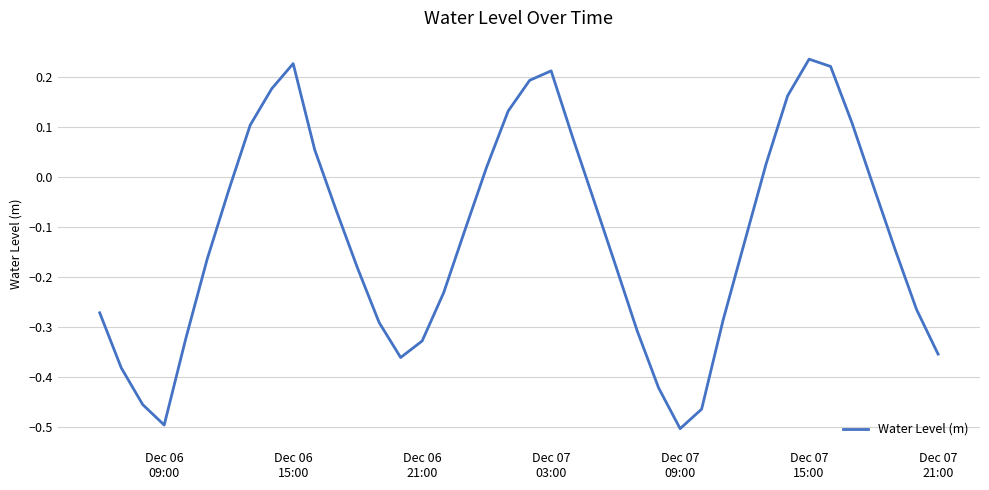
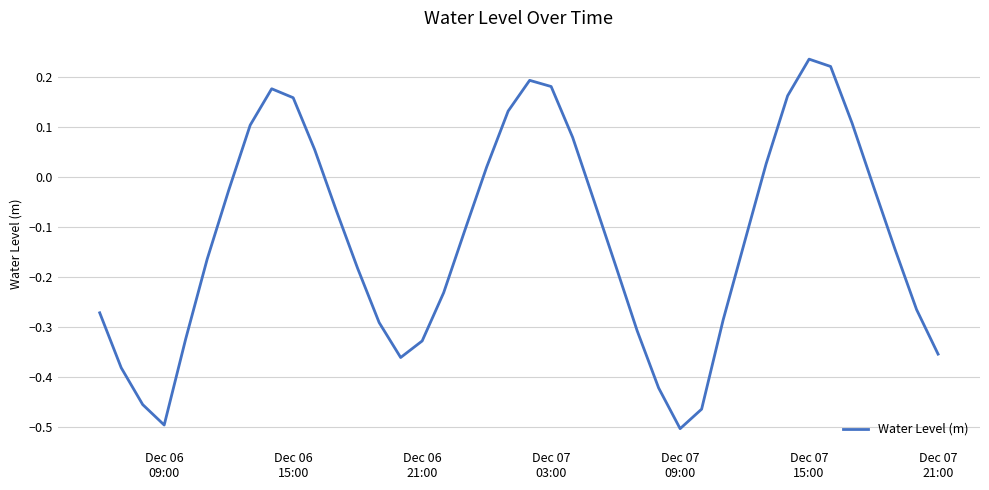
  {
    "Dec 06 09:00": -0.50,
-   "Dec 06 15:00": 0.23,
+   "Dec 06 15:00": 0.16,
    "Dec 06 21:00": -0.33,
-   "Dec 07 03:00": 0.21,
+   "Dec 07 03:00": 0.18,
    "Dec 07 09:00": -0.50,
    "Dec 07 15:00": 0.24,
    "Dec 07 21:00": -0.36
  }
